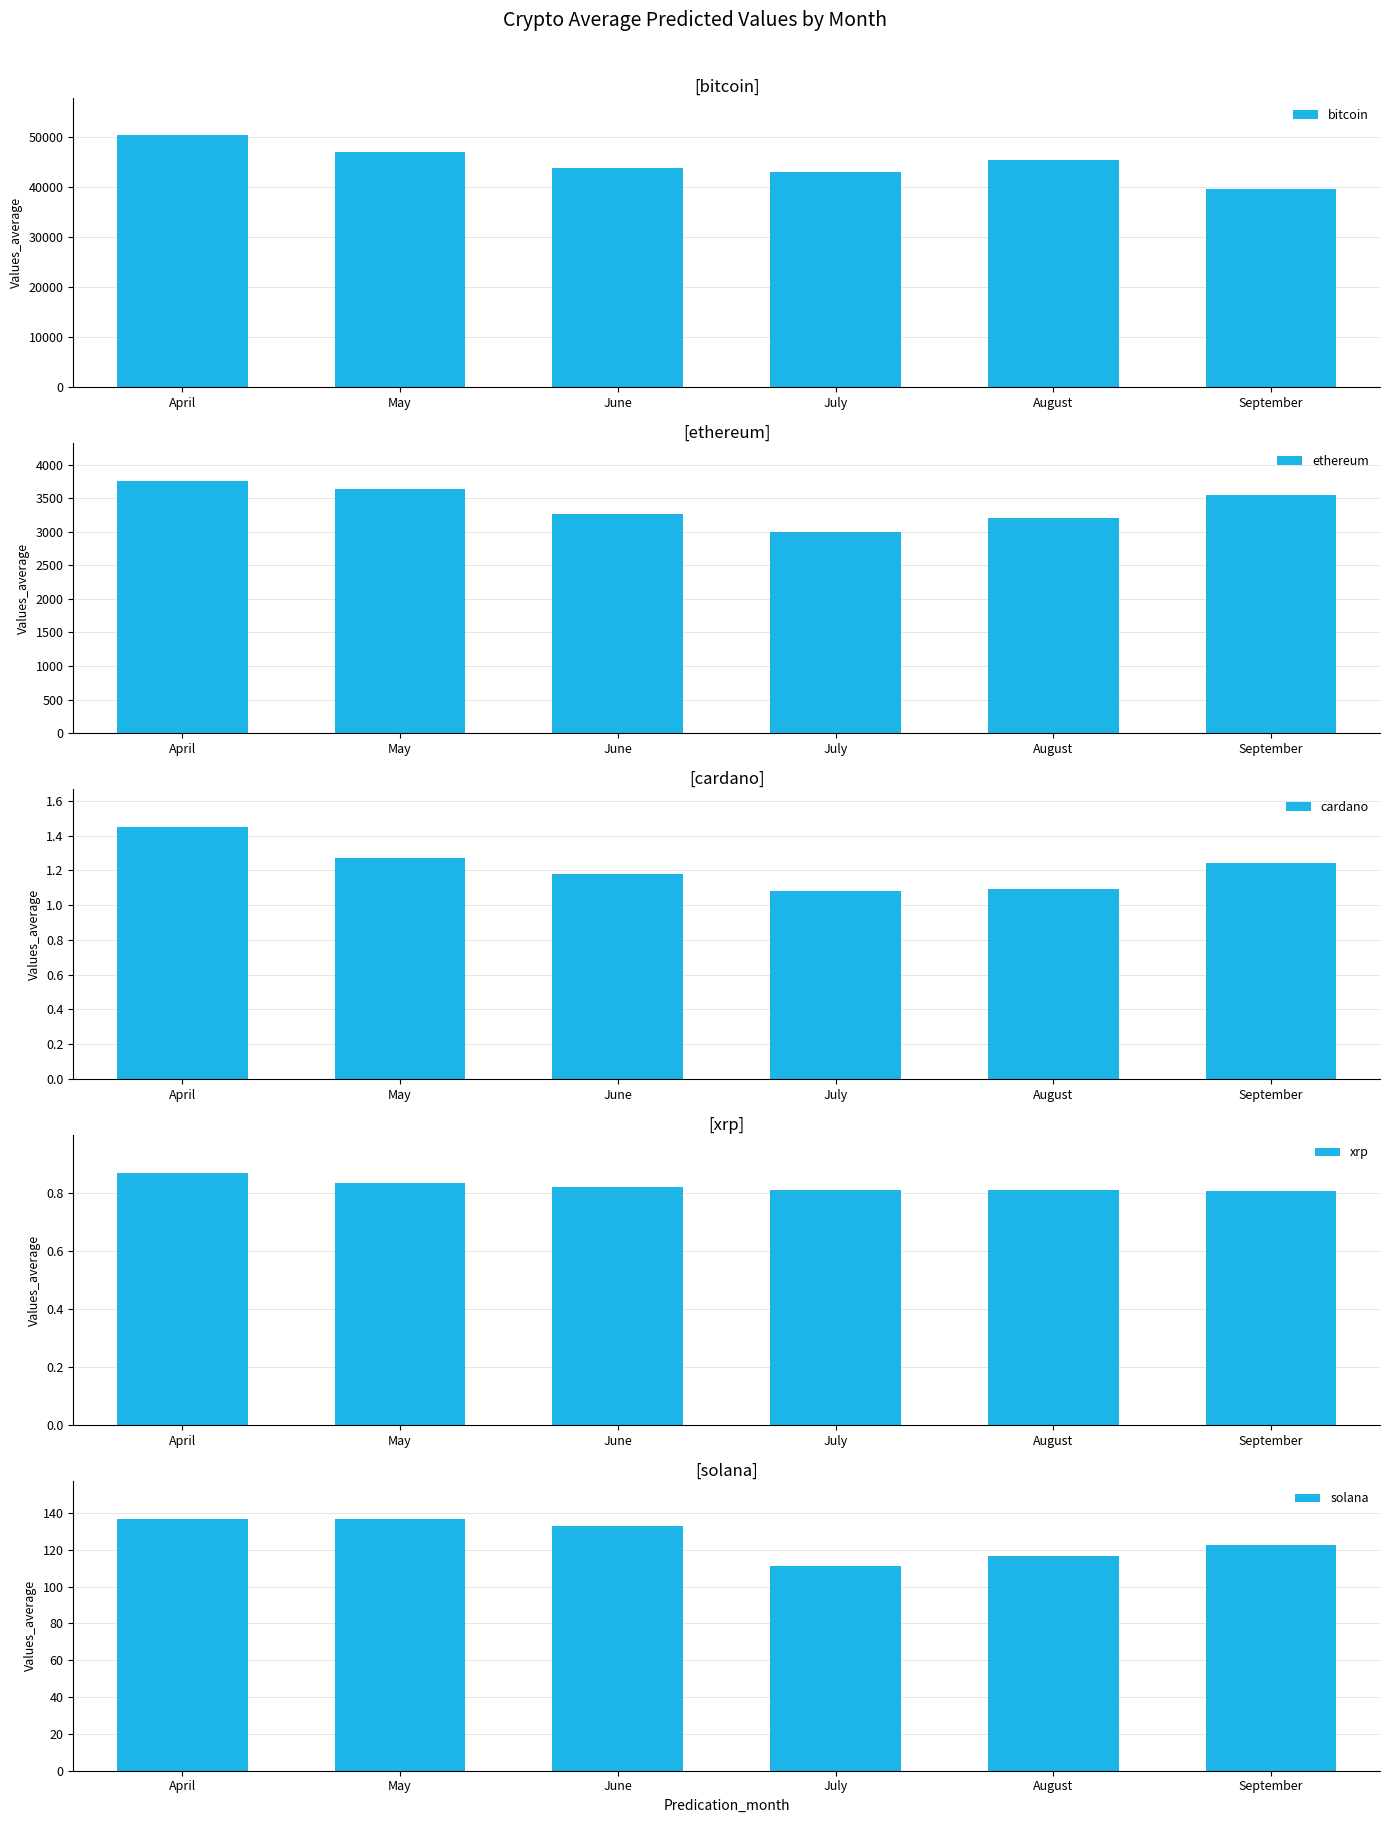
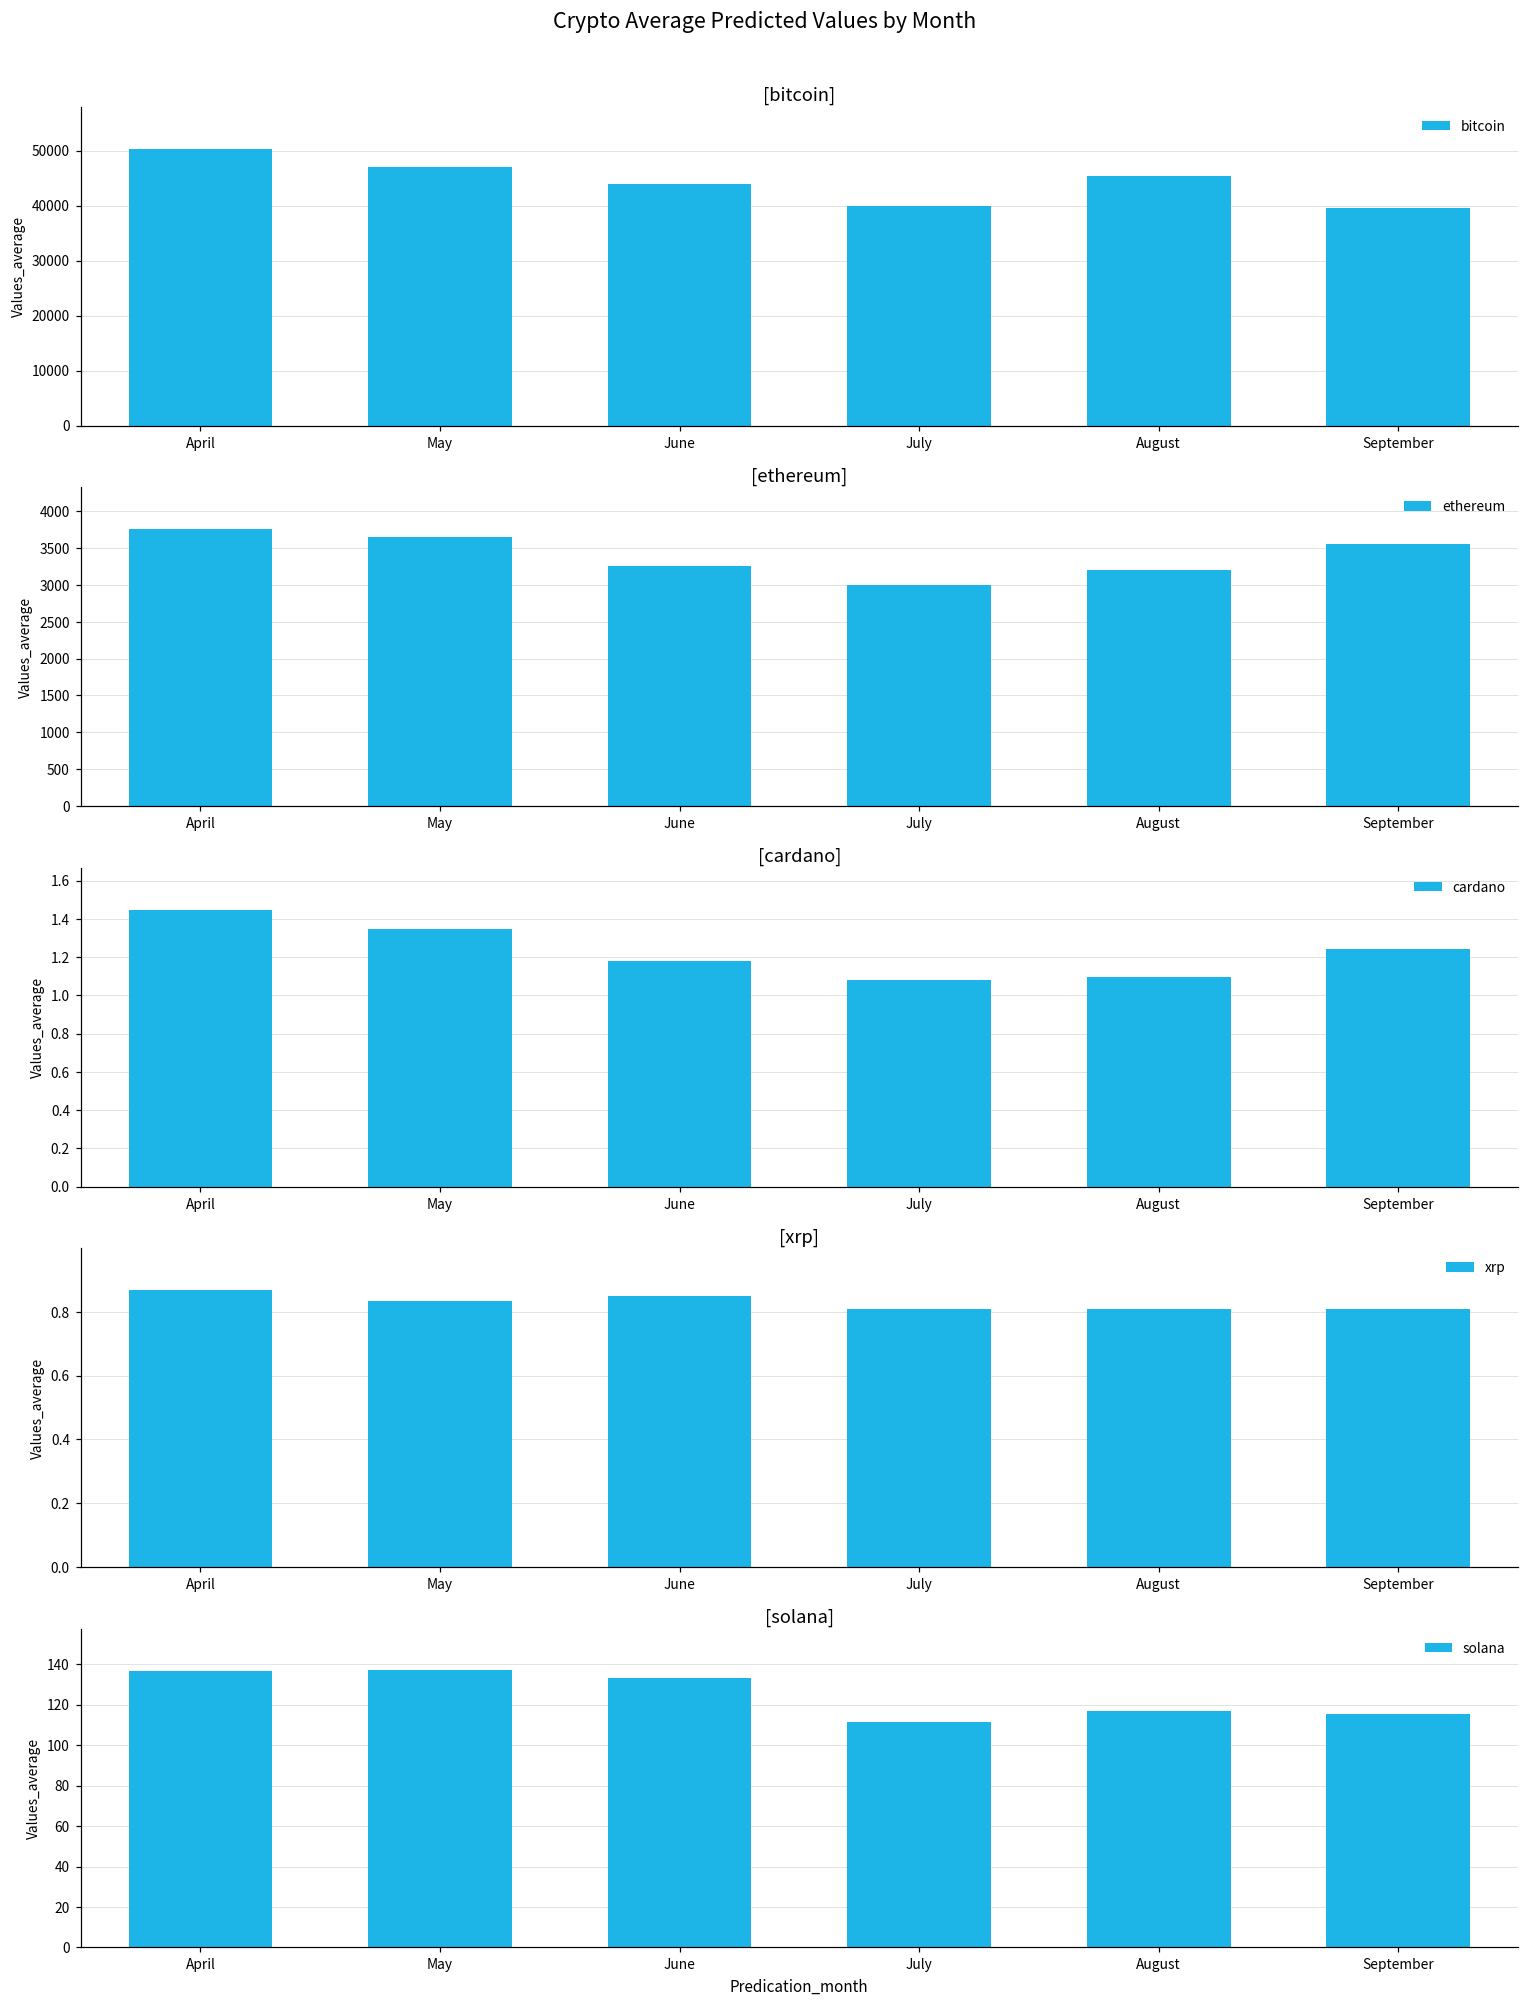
  {
    "[bitcoin]": {
      "April": 50000,
      "May": 47000,
      "June": 44000,
-     "July": 43000,
+     "July": 40000,
      "August": 45000,
      "September": 40000
    },
    "[ethereum]": {
      "April": 3800,
      "May": 3600,
      "June": 3300,
      "July": 3000,
      "August": 3200,
      "September": 3600
    },
    "[cardano]": {
      "April": 1.45,
-     "May": 1.27,
+     "May": 1.35,
      "June": 1.18,
      "July": 1.08,
      "August": 1.10,
      "September": 1.24
    },
    "[xrp]": {
      "April": 0.87,
      "May": 0.83,
-     "June": 0.82,
+     "June": 0.85,
      "July": 0.81,
      "August": 0.81,
      "September": 0.81
    },
    "[solana]": {
      "April": 137,
      "May": 137,
      "June": 133,
      "July": 111,
      "August": 117,
-     "September": 122
+     "September": 116
    }
  }
